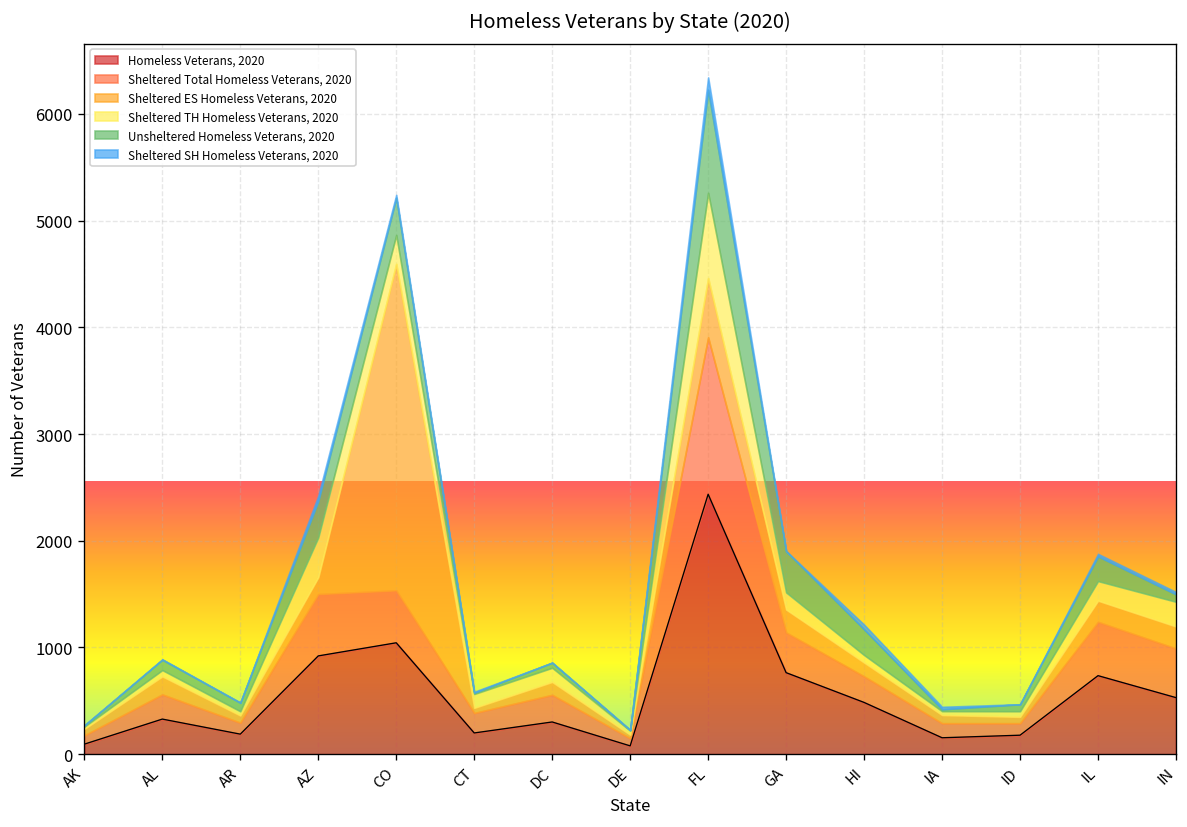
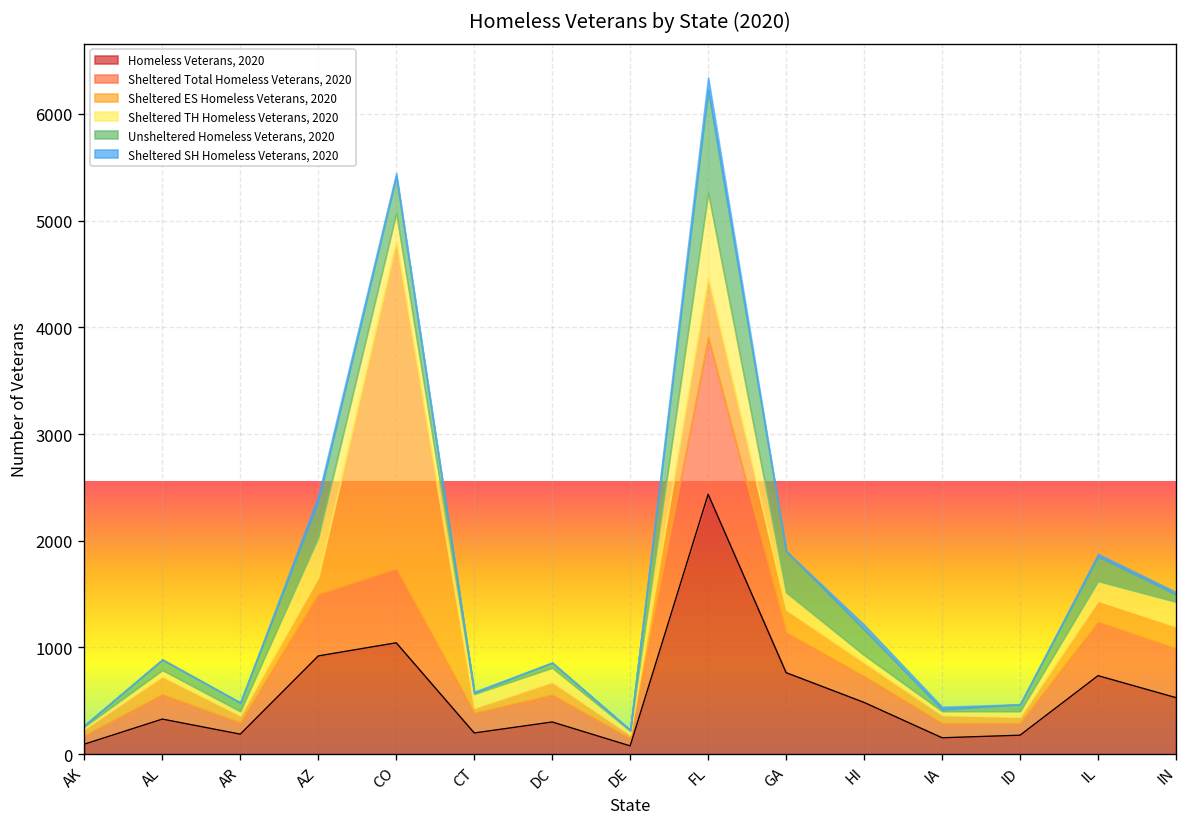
  {
    "Homeless Veterans, 2020": {
      "AK": 100,
      "AL": 300,
      "AR": 200,
      "AZ": 900,
      "CO": 1000,
      "CT": 200,
      "DC": 300,
      "DE": 100,
      "FL": 2400,
      "GA": 800,
      "HI": 500,
      "IA": 200,
      "ID": 200,
      "IL": 700,
      "IN": 500
    },
    "Sheltered Total Homeless Veterans, 2020": {
      "AK": 100,
      "AL": 200,
      "AR": 100,
      "AZ": 600,
-     "CO": 500,
+     "CO": 700,
      "CT": 200,
      "DC": 300,
      "DE": 100,
      "FL": 1500,
      "GA": 400,
      "HI": 200,
      "IA": 100,
      "ID": 100,
      "IL": 500,
      "IN": 500
    },
    "Sheltered ES Homeless Veterans, 2020": {
      "AL": 200,
      "AR": 100,
      "AZ": 200,
      "CO": 3100,
      "CT": 0,
      "DC": 100,
      "DE": 0,
      "FL": 600,
      "GA": 200,
      "HI": 100,
      "IA": 100,
      "ID": 100,
      "IL": 200,
      "IN": 200
    },
    "Sheltered TH Homeless Veterans, 2020": {
      "AL": 100,
      "AR": 0,
      "AZ": 400,
      "CO": 300,
      "DC": 100,
      "FL": 800,
      "GA": 200,
      "HI": 100,
      "ID": 100,
      "IL": 200,
      "IN": 200
    },
    "Unsheltered Homeless Veterans, 2020": {
      "AZ": 300,
      "FL": 1000,
      "HI": 200
    },
    "Sheltered SH Homeless Veterans, 2020": {
      "AZ": 0,
      "FL": 100,
      "HI": 0
    }
  }
